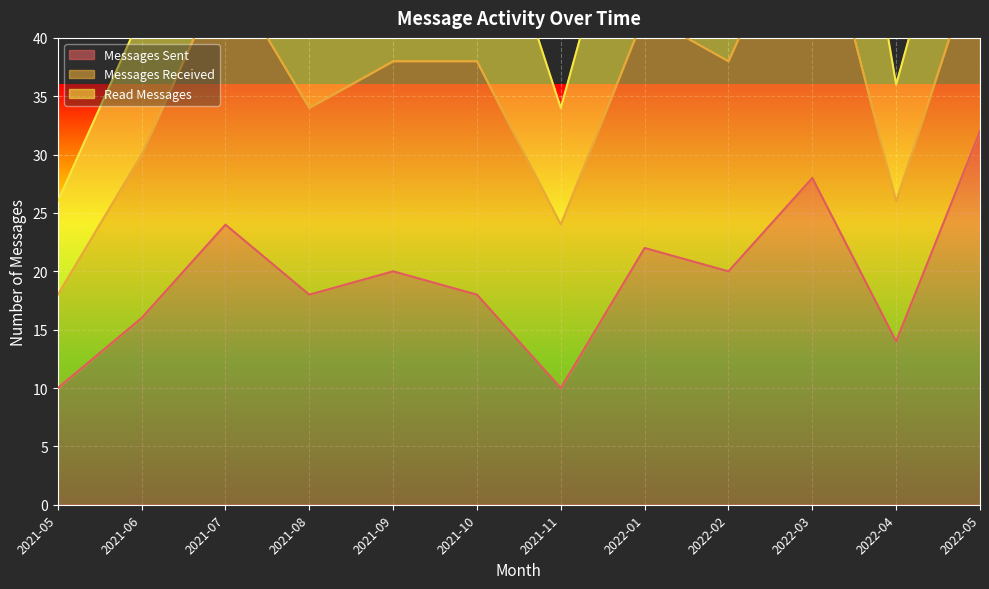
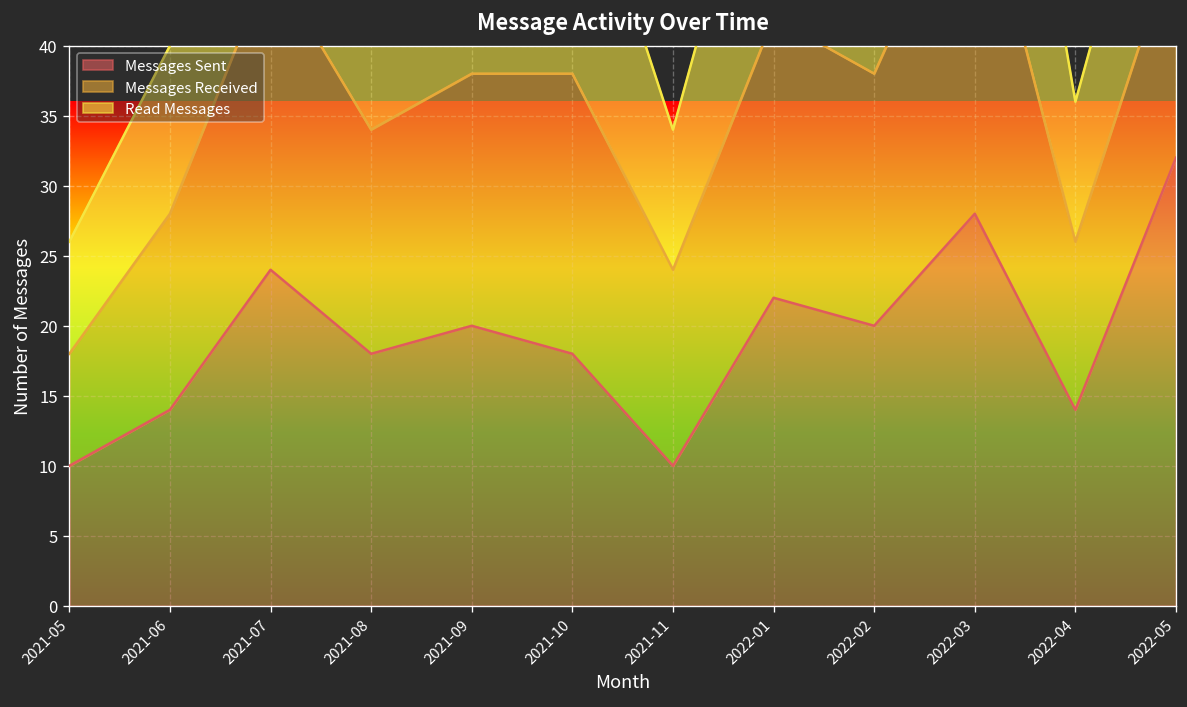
  {
    "Messages Sent": {
      "2021-05": 10.0,
-     "2021-06": 16.0,
+     "2021-06": 14.0,
      "2021-07": 24.0,
      "2021-08": 18.0,
      "2021-09": 20.0,
      "2021-10": 18.0,
      "2021-11": 10.0,
      "2022-01": 22.0,
      "2022-02": 20.0,
      "2022-03": 28.0,
      "2022-04": 14.0,
      "2022-05": 32.0
    }
  }
